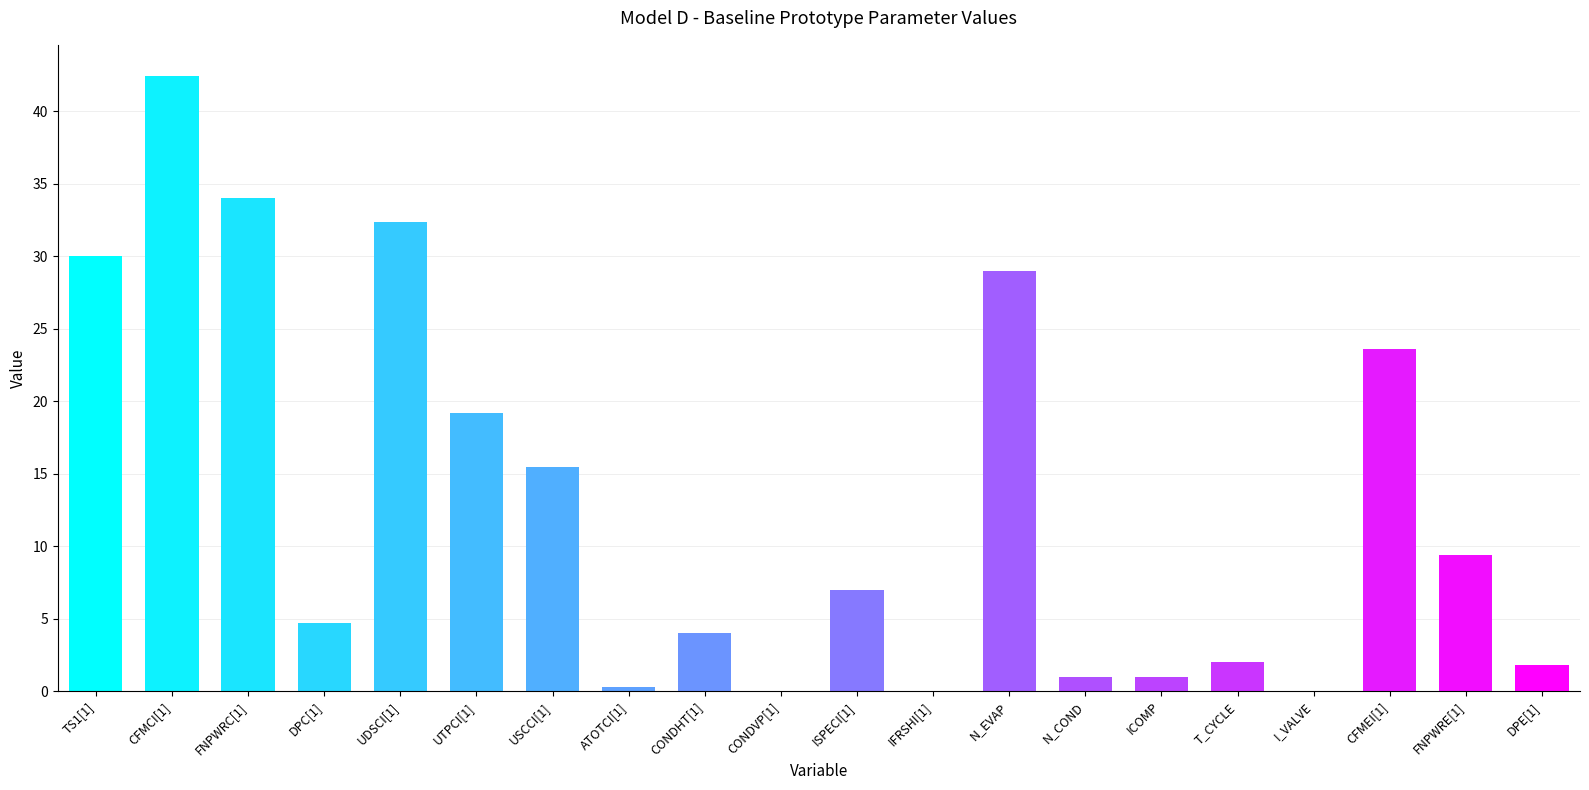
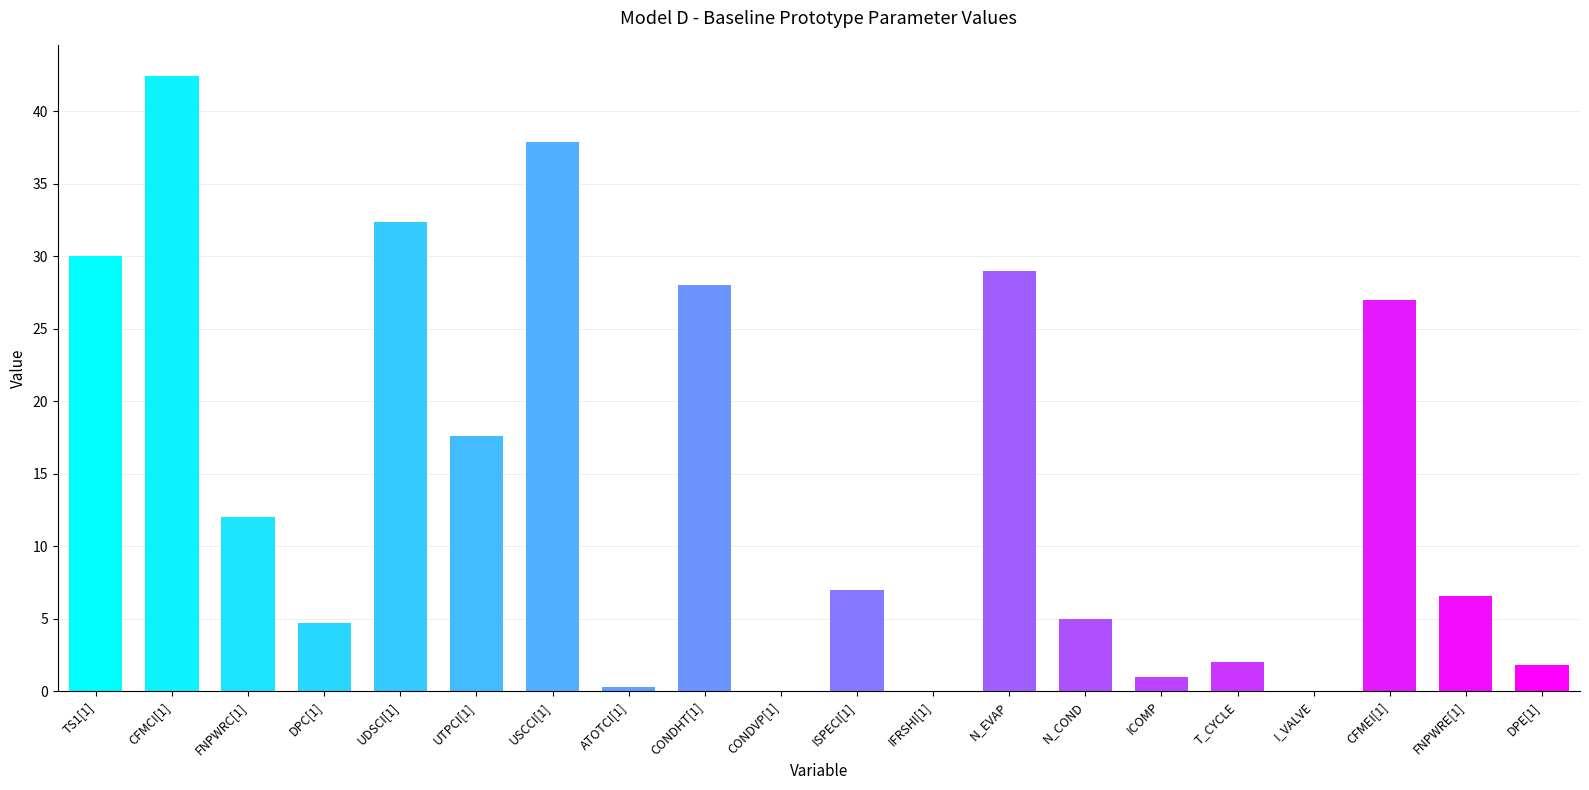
  {
    "TS1[1]": 30.0,
    "CFMCI[1]": 42.5,
-   "FNPWRC[1]": 34,
+   "FNPWRC[1]": 12,
    "DPC[1]": 4.7,
    "UDSCI[1]": 32.3,
-   "UTPCI[1]": 19.2,
-   "USCCI[1]": 15.4,
+   "UTPCI[1]": 17.6,
+   "USCCI[1]": 37.9,
    "ATOTCI[1]": 0.3,
-   "CONDHT[1]": 4,
+   "CONDHT[1]": 28,
    "CONDVP[1]": 0.0,
    "ISPECI[1]": 7.0,
    "IFRSHI[1]": 0.0,
    "N_EVAP": 29.0,
-   "N_COND": 1,
+   "N_COND": 5,
    "ICOMP": 1.0,
    "T_CYCLE": 2.0,
    "I_VALVE": 0.0,
-   "CFMEI[1]": 23.6,
-   "FNPWRE[1]": 9.4,
+   "CFMEI[1]": 27.0,
+   "FNPWRE[1]": 6.6,
    "DPE[1]": 1.8
  }
